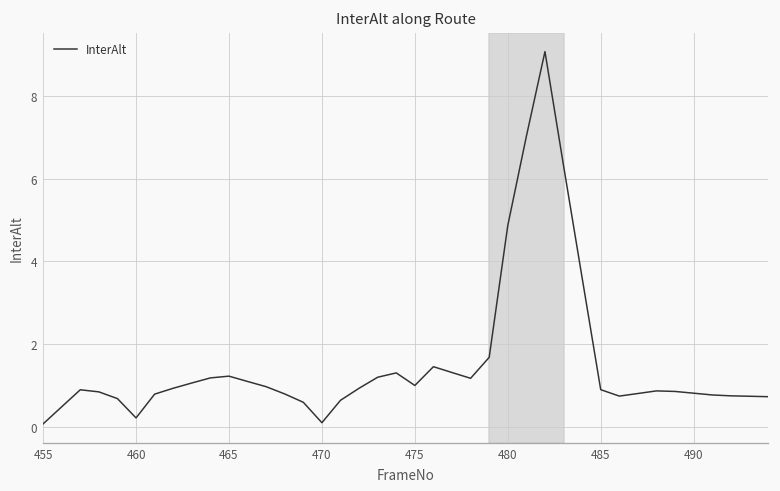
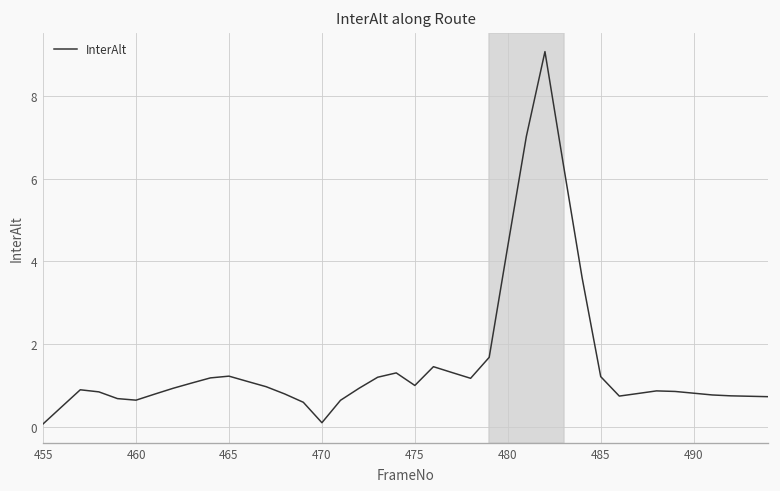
  {
    "455": 0.1,
-   "460": 0.2,
+   "460": 0.6,
    "465": 1.2,
    "470": 0.1,
    "475": 1.0,
-   "480": 4.9,
-   "485": 0.9,
+   "480": 4.4,
+   "485": 1.2,
    "490": 0.8
  }
